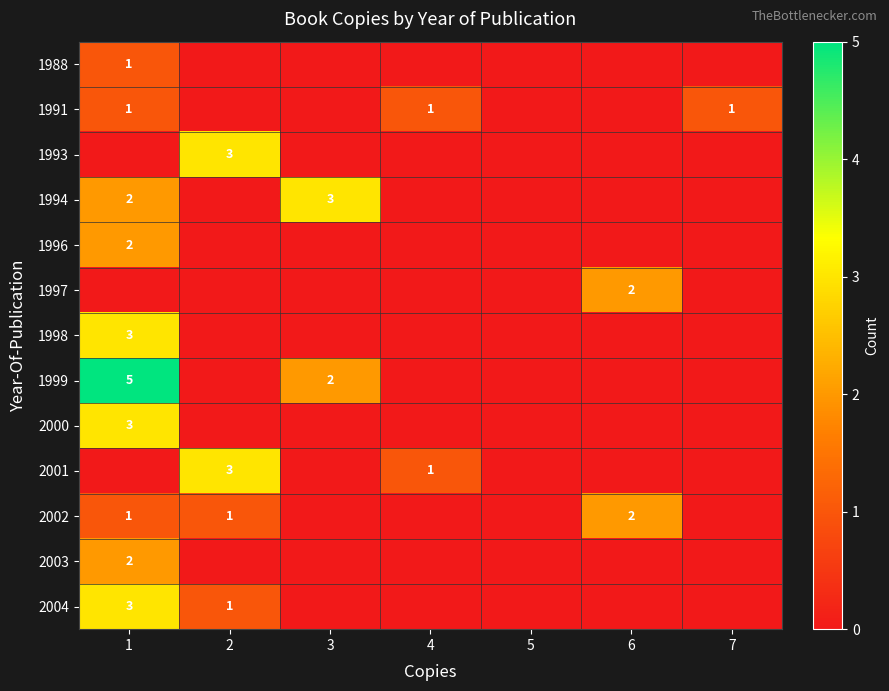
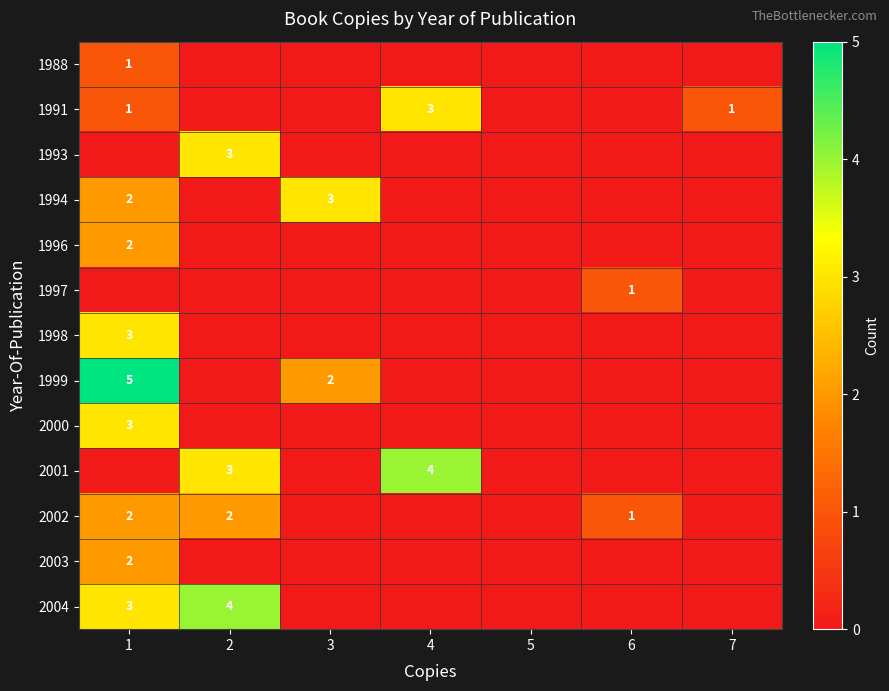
  {
    "1988": {
      "1": 1
    },
    "1991": {
      "1": 1,
-     "4": 1,
+     "4": 3,
      "7": 1
    },
    "1993": {
      "2": 3
    },
    "1994": {
      "1": 2,
      "3": 3
    },
    "1996": {
      "1": 2
    },
    "1997": {
-     "6": 2
+     "6": 1
    },
    "1998": {
      "1": 3
    },
    "1999": {
      "1": 5,
      "3": 2
    },
    "2000": {
      "1": 3
    },
    "2001": {
      "2": 3,
-     "4": 1
+     "4": 4
    },
    "2002": {
-     "1": 1,
-     "2": 1,
-     "6": 2
+     "1": 2,
+     "2": 2,
+     "6": 1
    },
    "2003": {
      "1": 2
    },
    "2004": {
      "1": 3,
-     "2": 1
+     "2": 4
    }
  }
